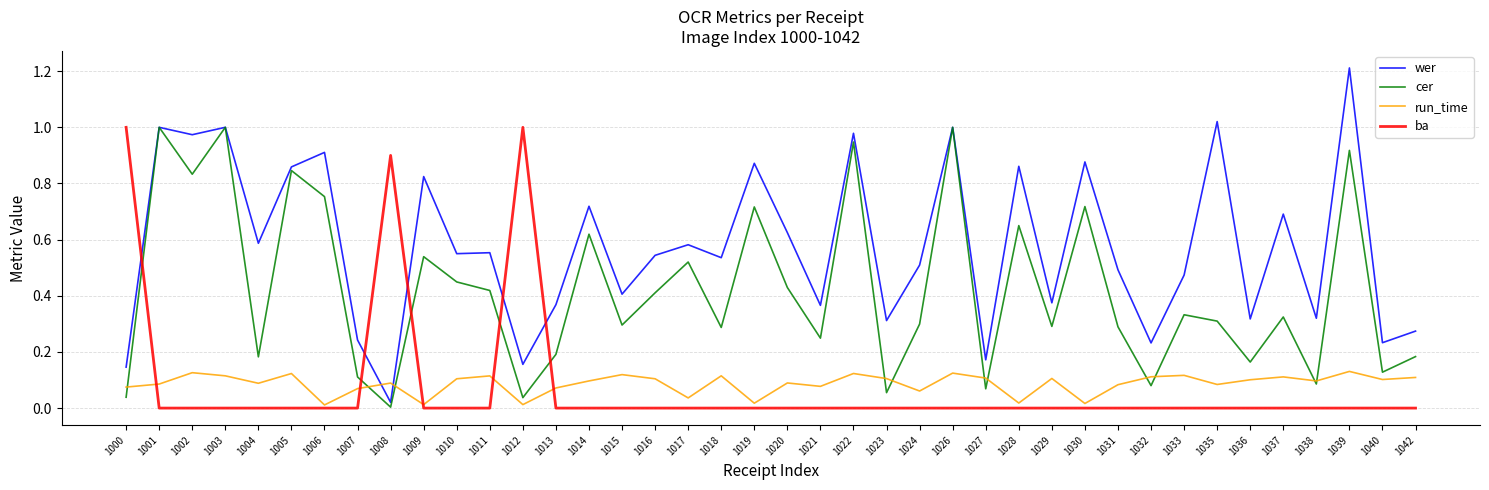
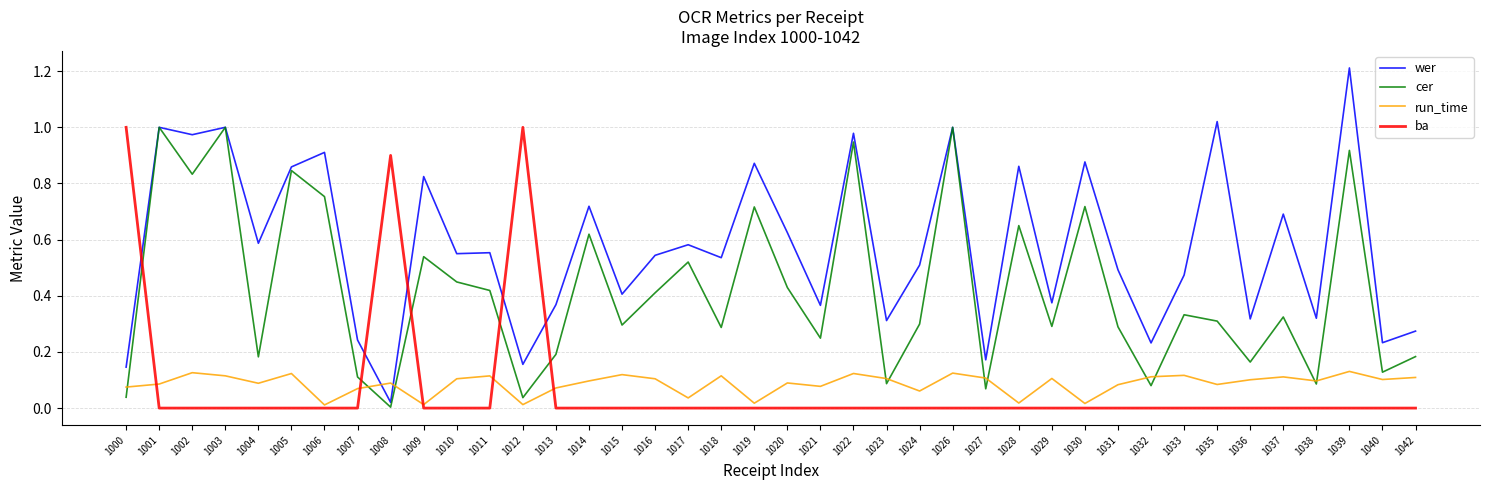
  {
    "wer": {
      "1000": 0.15,
      "1002": 0.97,
      "1004": 0.59,
      "1005": 0.86,
      "1006": 0.91,
      "1007": 0.24,
      "1008": 0.02,
      "1009": 0.82,
      "1010": 0.55,
      "1011": 0.55,
      "1012": 0.16,
      "1013": 0.37,
      "1014": 0.72,
      "1015": 0.41,
      "1016": 0.54,
      "1017": 0.58,
      "1018": 0.54,
      "1019": 0.87,
      "1020": 0.63,
      "1021": 0.37,
      "1022": 0.98,
      "1023": 0.31,
      "1024": 0.51,
      "1027": 0.17,
      "1028": 0.86,
      "1029": 0.38,
      "1030": 0.88,
      "1031": 0.49,
      "1032": 0.23,
      "1033": 0.47,
      "1035": 1.02,
      "1036": 0.32,
      "1037": 0.69,
      "1038": 0.32,
      "1039": 1.21,
      "1040": 0.23,
      "1042": 0.27
    },
    "cer": {
      "1000": 0.04,
      "1002": 0.83,
      "1004": 0.18,
      "1005": 0.85,
      "1006": 0.75,
      "1007": 0.11,
      "1008": 0.00,
      "1009": 0.54,
      "1010": 0.45,
      "1011": 0.42,
      "1012": 0.04,
      "1013": 0.19,
      "1014": 0.62,
      "1015": 0.30,
      "1016": 0.41,
      "1017": 0.52,
      "1018": 0.29,
      "1019": 0.72,
      "1020": 0.43,
      "1021": 0.25,
      "1022": 0.95,
-     "1023": 0.06,
+     "1023": 0.09,
      "1024": 0.30,
      "1027": 0.07,
      "1028": 0.65,
      "1029": 0.29,
      "1030": 0.72,
      "1031": 0.29,
      "1032": 0.08,
      "1033": 0.33,
      "1035": 0.31,
      "1036": 0.16,
      "1037": 0.32,
      "1038": 0.09,
      "1039": 0.92,
      "1040": 0.13,
      "1042": 0.18
    },
    "run_time": {
      "1000": 0.07,
      "1001": 0.09,
      "1002": 0.13,
      "1003": 0.11,
      "1004": 0.09,
      "1005": 0.12,
      "1006": 0.01,
      "1007": 0.07,
      "1008": 0.09,
      "1009": 0.01,
      "1010": 0.10,
      "1011": 0.11,
      "1012": 0.01,
      "1013": 0.07,
      "1014": 0.10,
      "1015": 0.12,
      "1016": 0.10,
      "1017": 0.04,
      "1018": 0.11,
      "1019": 0.02,
      "1020": 0.09,
      "1021": 0.08,
      "1022": 0.12,
      "1023": 0.11,
      "1024": 0.06,
      "1026": 0.12,
      "1027": 0.11,
      "1028": 0.02,
      "1029": 0.11,
      "1030": 0.02,
      "1031": 0.08,
      "1032": 0.11,
      "1033": 0.12,
      "1035": 0.08,
      "1036": 0.10,
      "1037": 0.11,
      "1038": 0.10,
      "1039": 0.13,
      "1040": 0.10,
      "1042": 0.11
    },
    "ba": {
      "1000": 1.00,
      "1001": 0.00,
      "1002": 0.00,
      "1003": 0.00,
      "1004": 0.00,
      "1005": 0.00,
      "1006": 0.00,
      "1007": 0.00,
      "1008": 0.90,
      "1009": 0.00,
      "1010": 0.00,
      "1011": 0.00,
      "1012": 1.00,
      "1013": 0.00,
      "1014": 0.00,
      "1015": 0.00,
      "1016": 0.00,
      "1017": 0.00,
      "1018": 0.00,
      "1019": 0.00,
      "1020": 0.00,
      "1021": 0.00,
      "1022": 0.00,
      "1023": 0.00,
      "1024": 0.00,
      "1026": 0.00,
      "1027": 0.00,
      "1028": 0.00,
      "1029": 0.00,
      "1030": 0.00,
      "1031": 0.00,
      "1032": 0.00,
      "1033": 0.00,
      "1035": 0.00,
      "1036": 0.00,
      "1037": 0.00,
      "1038": 0.00,
      "1039": 0.00,
      "1040": 0.00,
      "1042": 0.00
    }
  }
